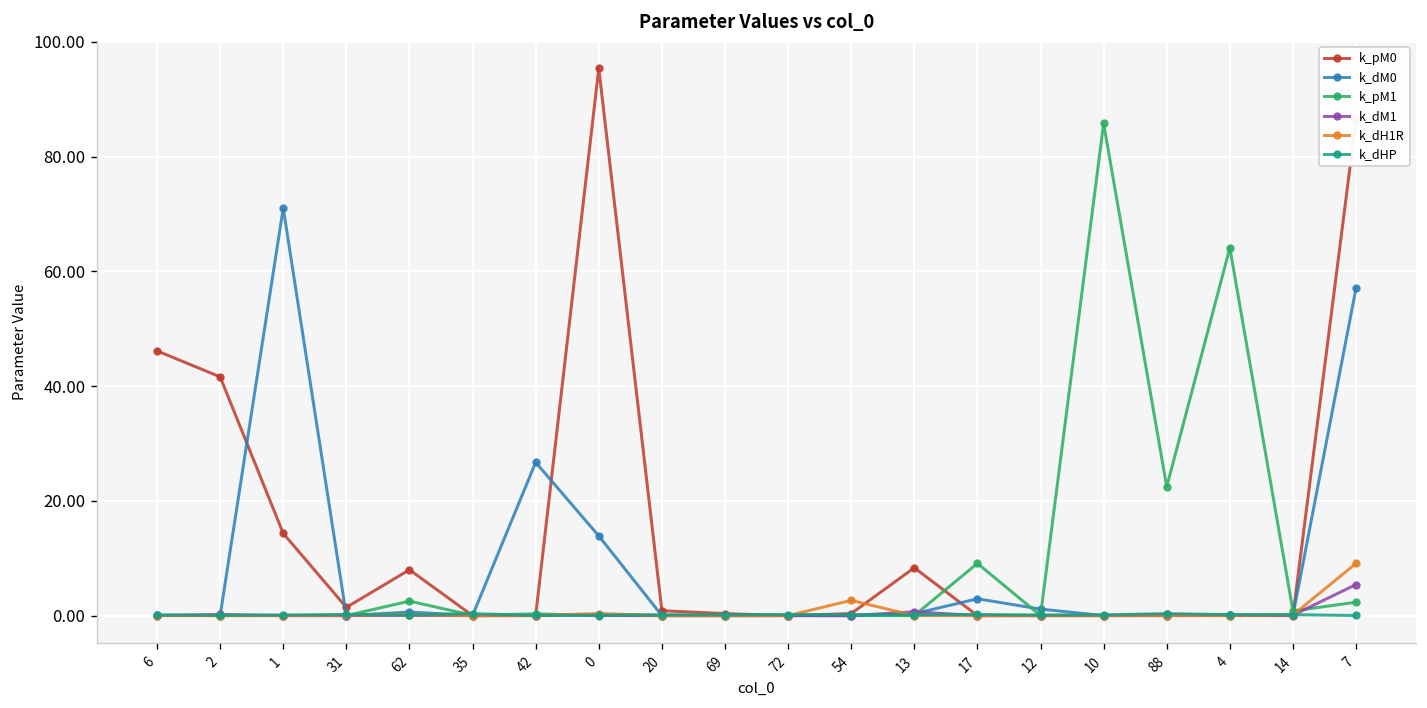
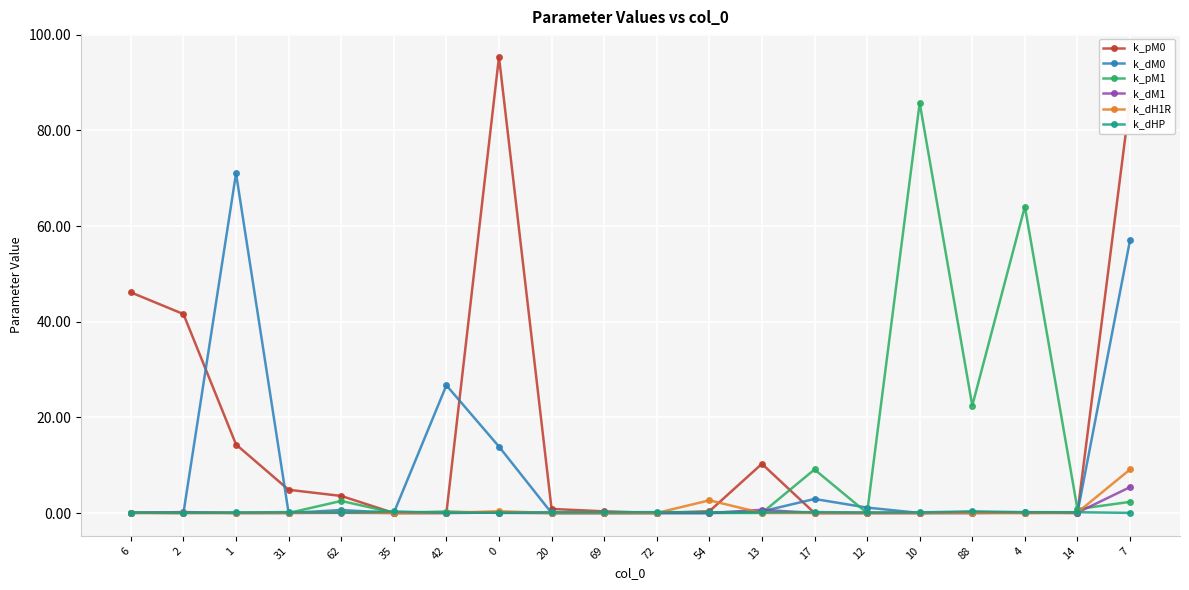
  {
    "k_pM0": {
      "6": 46,
      "2": 42,
      "1": 14,
-     "31": 1,
-     "62": 8,
+     "31": 5,
+     "62": 4,
      "0": 95,
      "20": 1,
-     "13": 8
+     "13": 10
    },
    "k_dM0": {
      "1": 71,
      "42": 27,
      "0": 14,
      "17": 3,
      "12": 1,
      "7": 57
    },
    "k_dM1": {
      "7": 5
    },
    "k_dH1R": {
      "54": 3,
      "7": 9
    }
  }
